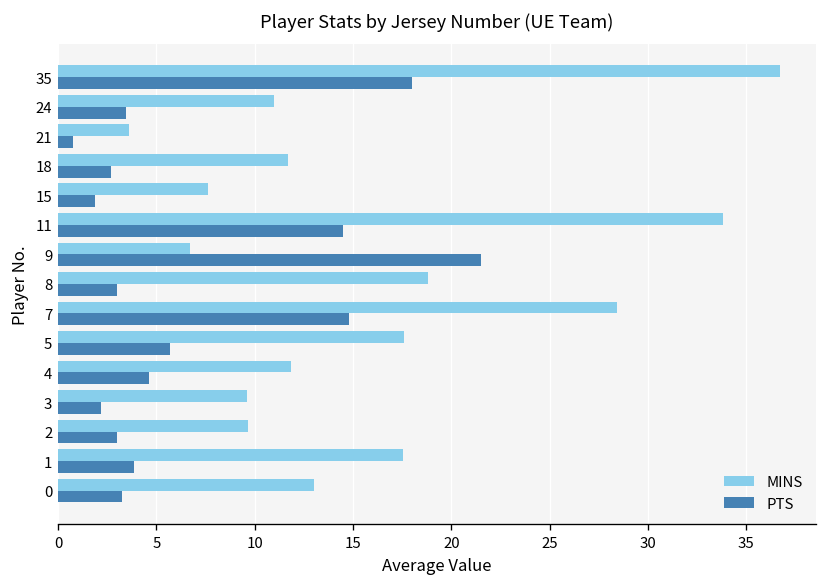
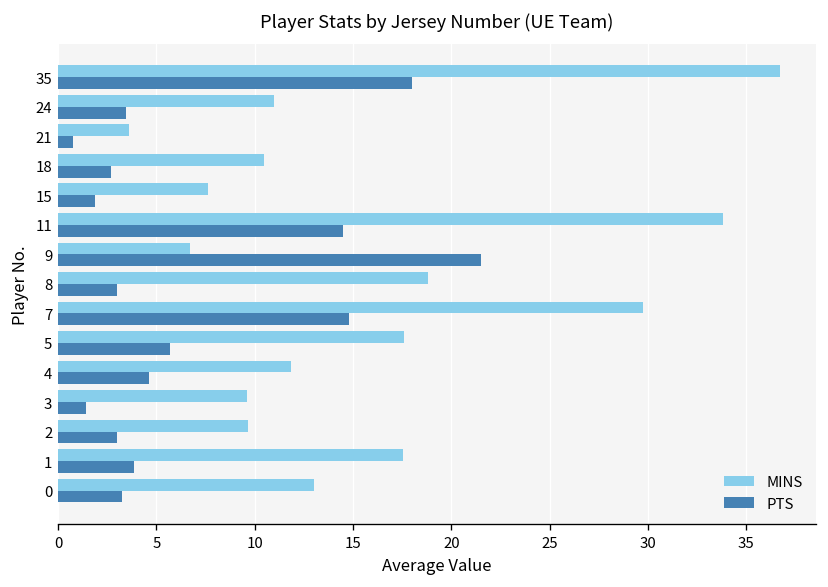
  {
    "MINS": {
      "35": 36.7,
      "24": 11.0,
      "21": 3.6,
-     "18": 11.7,
+     "18": 10.5,
      "15": 7.6,
      "11": 33.8,
      "9": 6.7,
      "8": 18.8,
-     "7": 28.4,
+     "7": 29.8,
      "5": 17.6,
      "4": 11.8,
      "3": 9.6,
      "2": 9.7,
      "1": 17.5,
      "0": 13.0
    },
    "PTS": {
      "35": 18.0,
      "24": 3.4,
      "21": 0.8,
      "18": 2.7,
      "15": 1.9,
      "11": 14.5,
      "9": 21.5,
      "8": 3.0,
      "7": 14.8,
      "5": 5.7,
      "4": 4.6,
-     "3": 2.2,
+     "3": 1.4,
      "2": 3.0,
      "1": 3.9,
      "0": 3.2
    }
  }
